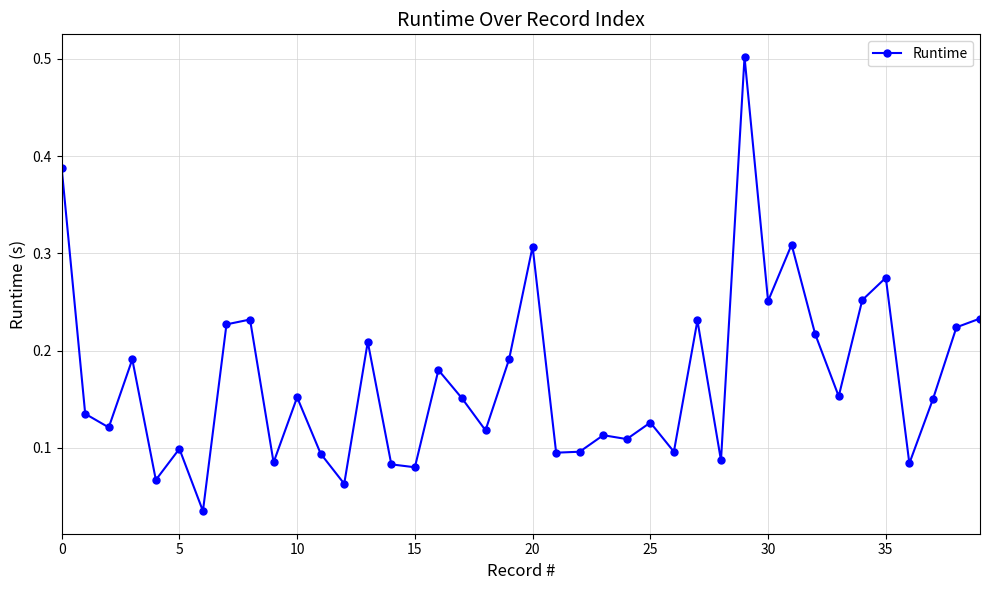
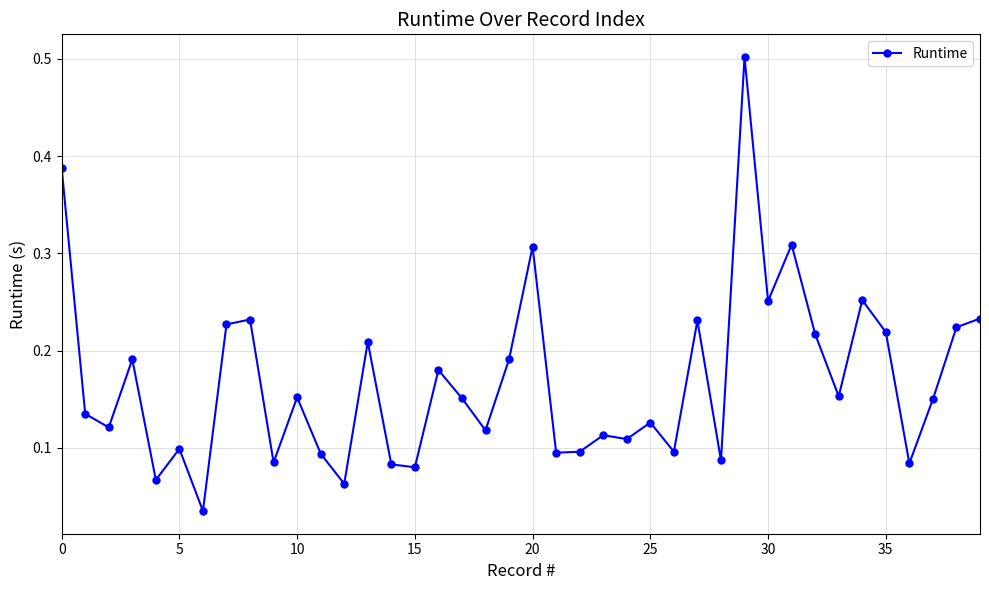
  {
    "0": 0.39,
    "5": 0.10,
    "10": 0.15,
    "15": 0.08,
    "20": 0.31,
    "25": 0.13,
    "30": 0.25,
-   "35": 0.28
+   "35": 0.22
  }
